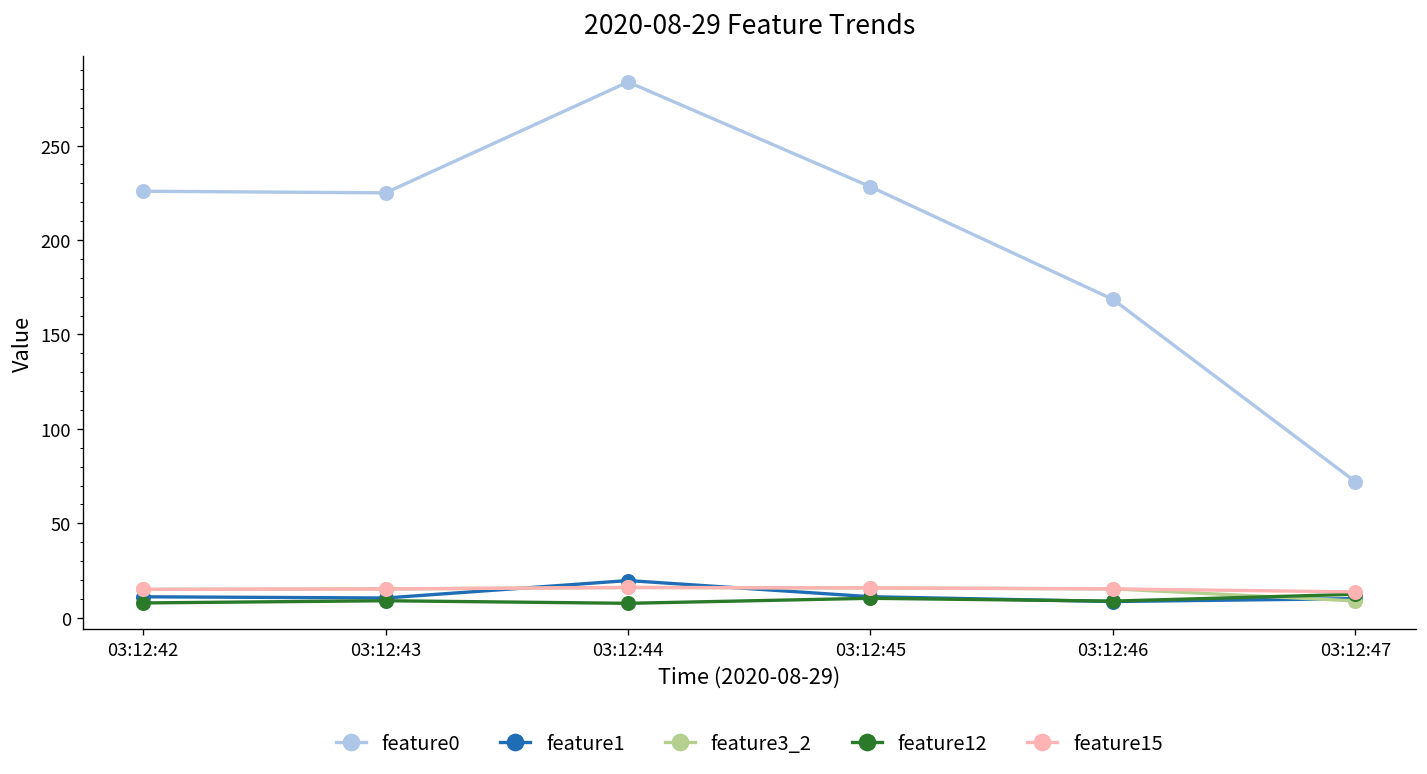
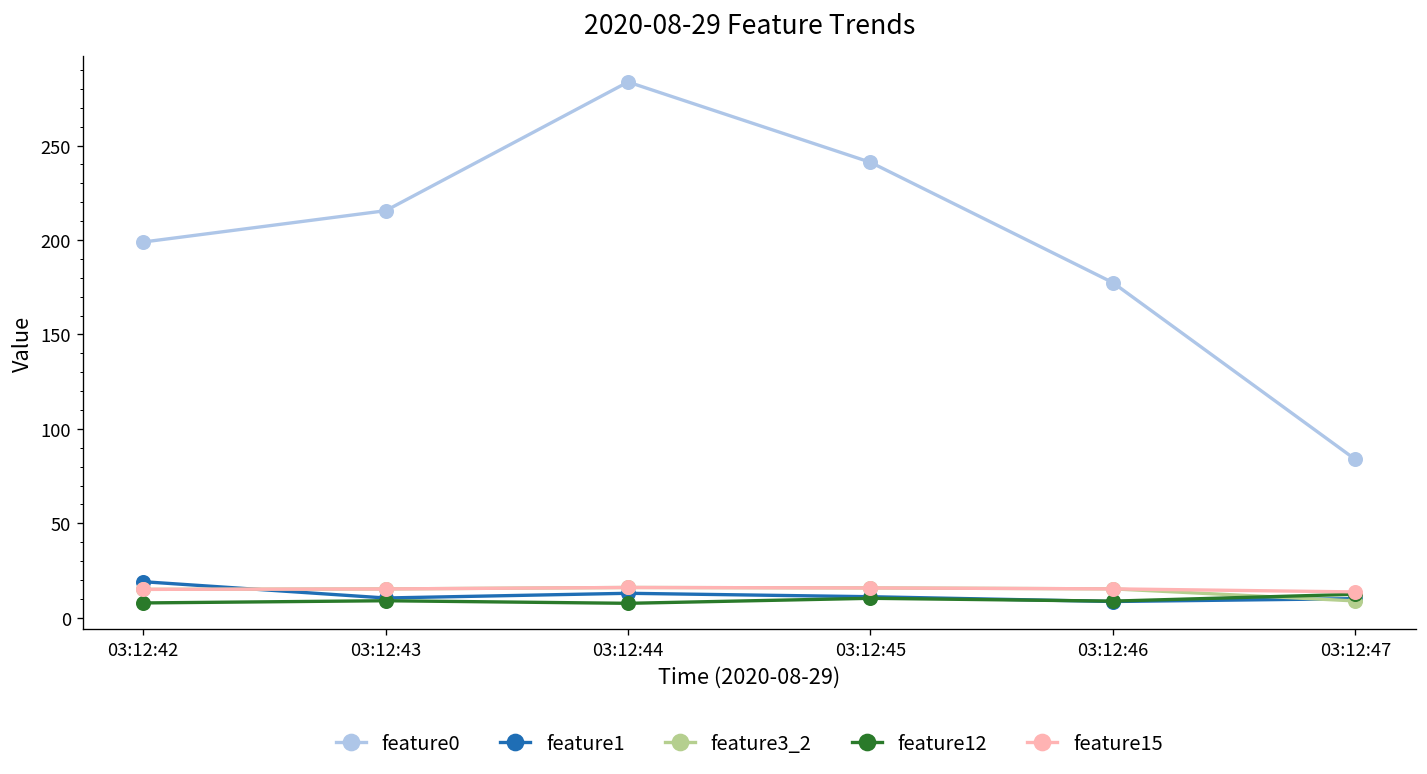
  {
    "feature0": {
-     "03:12:42": 226,
-     "03:12:43": 225,
+     "03:12:42": 199,
+     "03:12:43": 216,
      "03:12:44": 284,
-     "03:12:45": 228,
-     "03:12:46": 169,
-     "03:12:47": 72
+     "03:12:45": 241,
+     "03:12:46": 177,
+     "03:12:47": 84
    },
    "feature1": {
-     "03:12:42": 11,
-     "03:12:44": 20
+     "03:12:42": 19,
+     "03:12:44": 13
    },
    "feature12": {
      "03:12:42": 8,
      "03:12:44": 8
    }
  }
